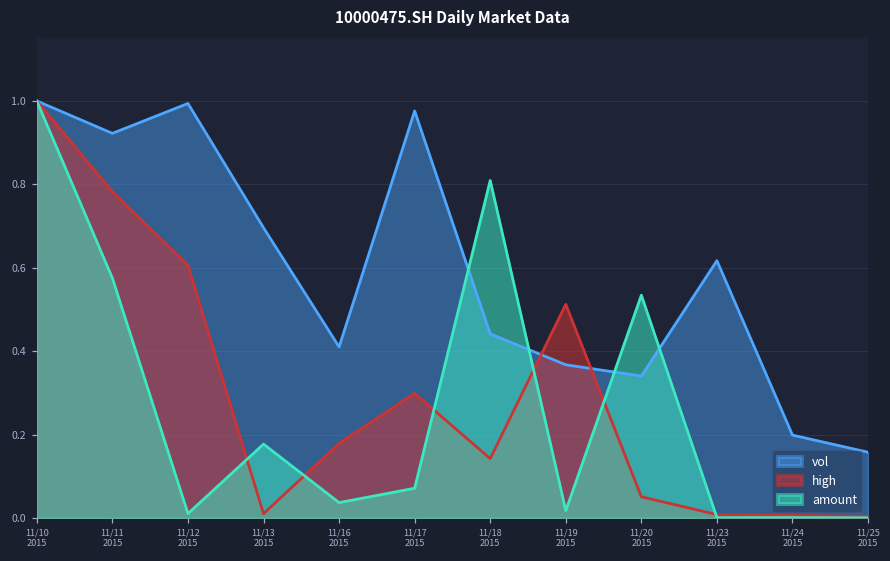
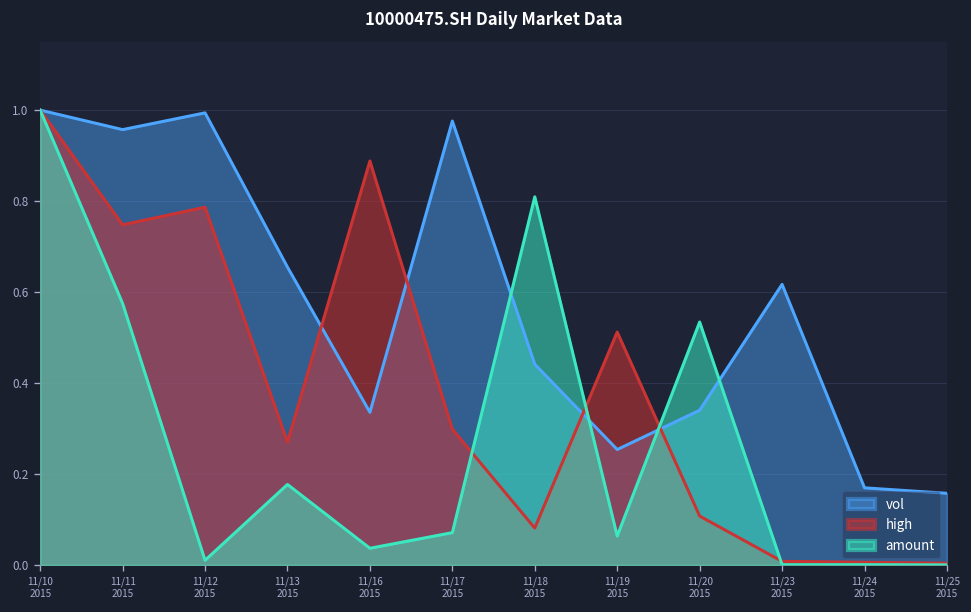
  {
    "vol": {
-     "11/11 2015": 0.92,
+     "11/11 2015": 0.96,
      "11/12 2015": 0.99,
-     "11/13 2015": 0.70,
-     "11/16 2015": 0.41,
+     "11/13 2015": 0.65,
+     "11/16 2015": 0.34,
      "11/17 2015": 0.98,
      "11/18 2015": 0.44,
-     "11/19 2015": 0.37,
+     "11/19 2015": 0.25,
      "11/20 2015": 0.34,
      "11/23 2015": 0.62,
-     "11/24 2015": 0.20,
+     "11/24 2015": 0.17,
      "11/25 2015": 0.16
    },
    "high": {
-     "11/11 2015": 0.78,
-     "11/12 2015": 0.61,
-     "11/13 2015": 0.01,
-     "11/16 2015": 0.18,
+     "11/11 2015": 0.75,
+     "11/12 2015": 0.79,
+     "11/13 2015": 0.27,
+     "11/16 2015": 0.89,
      "11/17 2015": 0.30,
-     "11/18 2015": 0.14,
+     "11/18 2015": 0.08,
      "11/19 2015": 0.51,
-     "11/20 2015": 0.05,
+     "11/20 2015": 0.11,
      "11/23 2015": 0.01
    },
    "amount": {
      "11/11 2015": 0.58,
      "11/12 2015": 0.01,
      "11/13 2015": 0.18,
      "11/16 2015": 0.04,
      "11/17 2015": 0.07,
      "11/18 2015": 0.81,
-     "11/19 2015": 0.02,
+     "11/19 2015": 0.06,
      "11/20 2015": 0.53,
      "11/23 2015": 0.00
    }
  }
